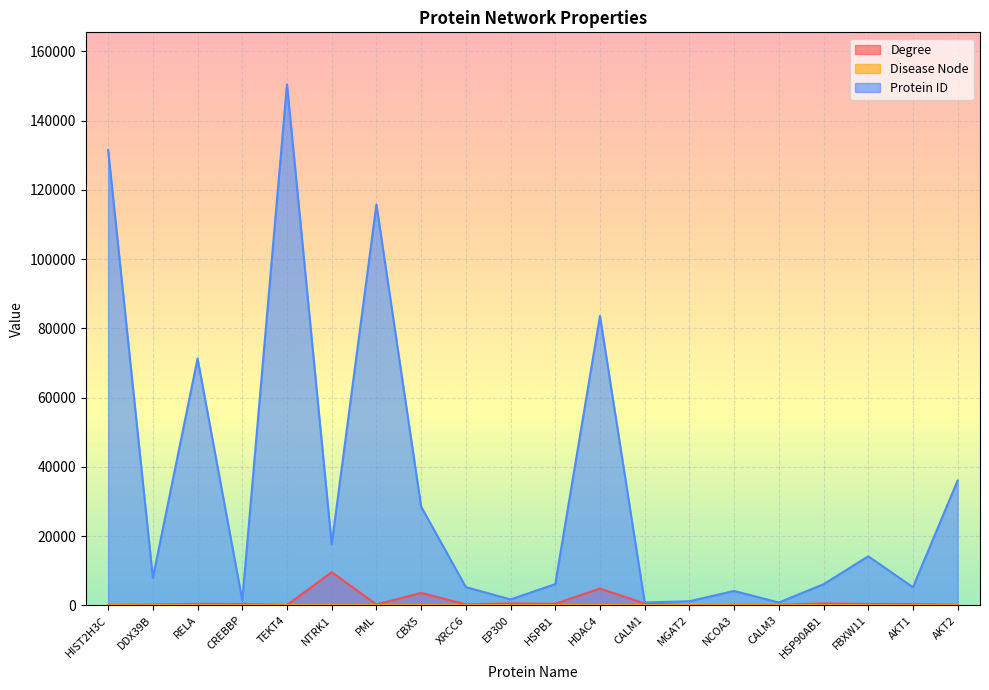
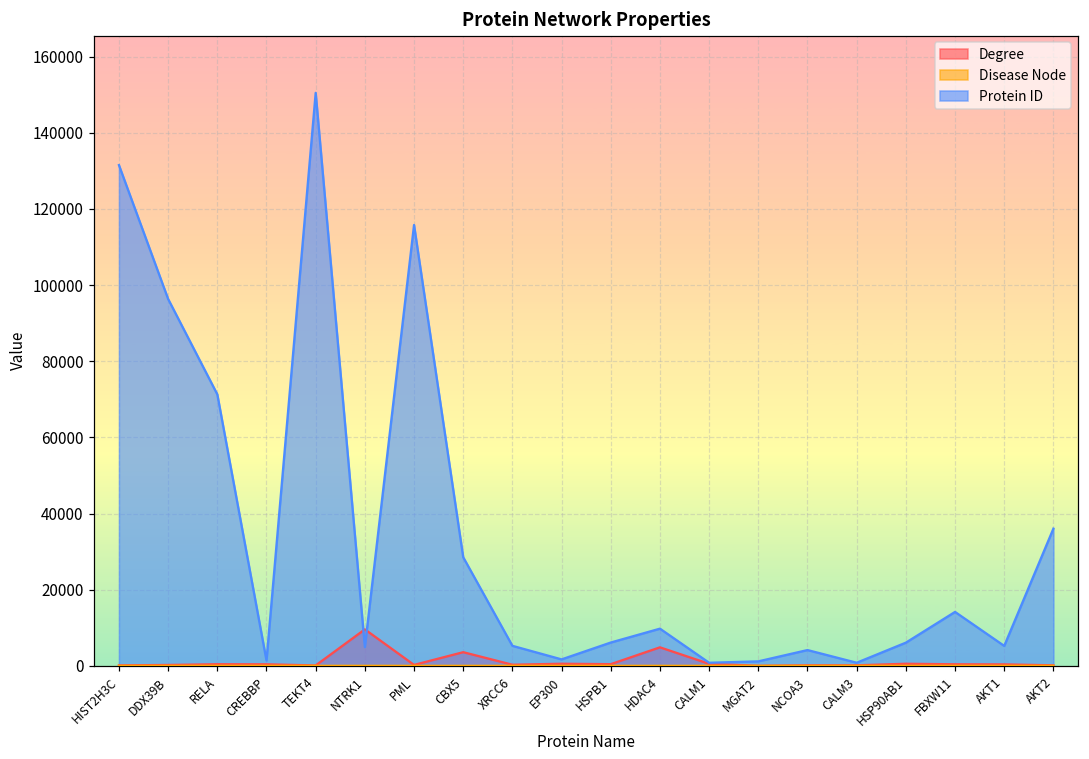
  {
    "Degree": {
      "NTRK1": 10000,
      "CBX5": 4000,
      "HDAC4": 5000
    },
    "Disease Node": {
      "NTRK1": 0,
      "CBX5": 0,
      "HDAC4": 0
    },
    "Protein ID": {
      "HIST2H3C": 132000,
-     "DDX39B": 8000,
+     "DDX39B": 96000,
      "RELA": 71000,
      "CREBBP": 1000,
      "TEKT4": 150000,
-     "NTRK1": 18000,
+     "NTRK1": 5000,
      "PML": 116000,
      "CBX5": 29000,
      "XRCC6": 5000,
      "EP300": 2000,
      "HSPB1": 6000,
-     "HDAC4": 84000,
+     "HDAC4": 10000,
      "MGAT2": 1000,
      "NCOA3": 4000,
      "HSP90AB1": 6000,
      "FBXW11": 14000,
      "AKT1": 5000,
      "AKT2": 36000
    }
  }
